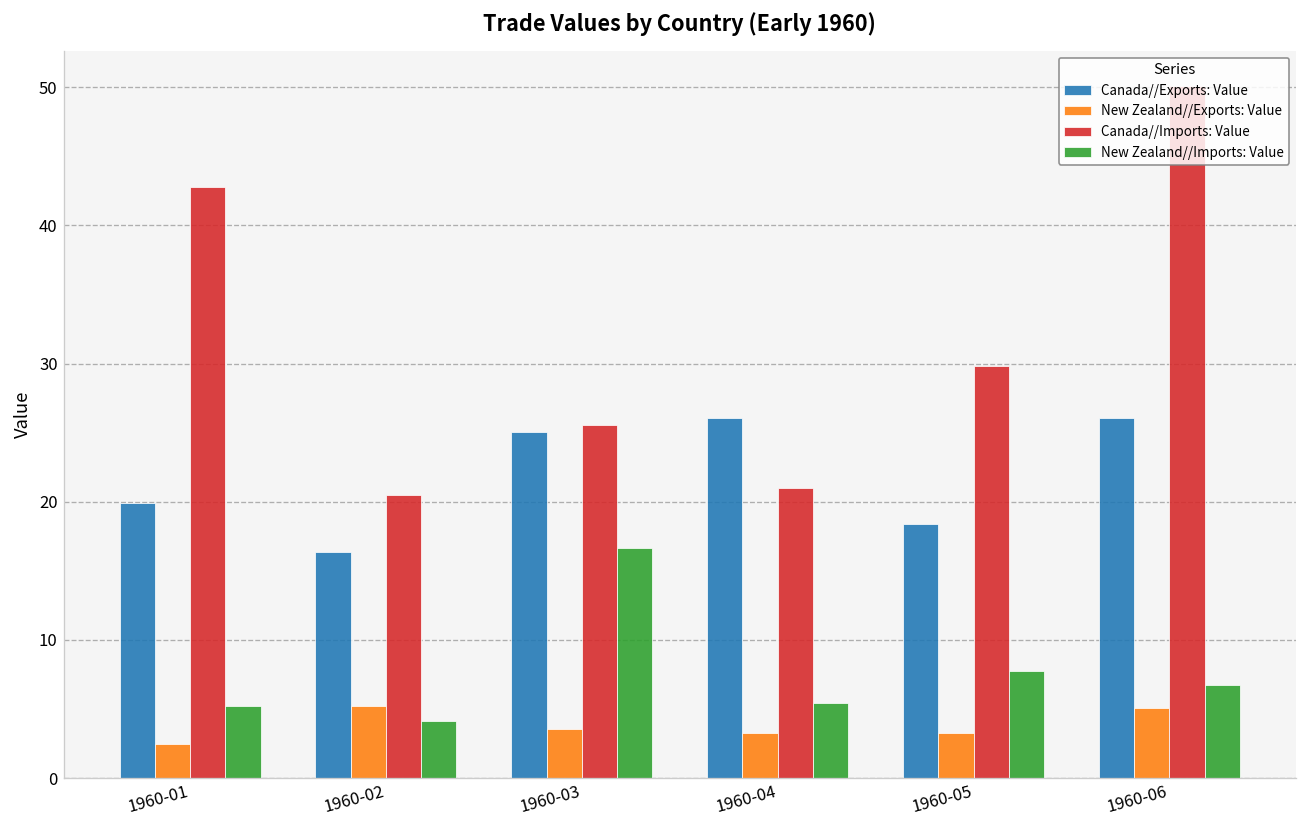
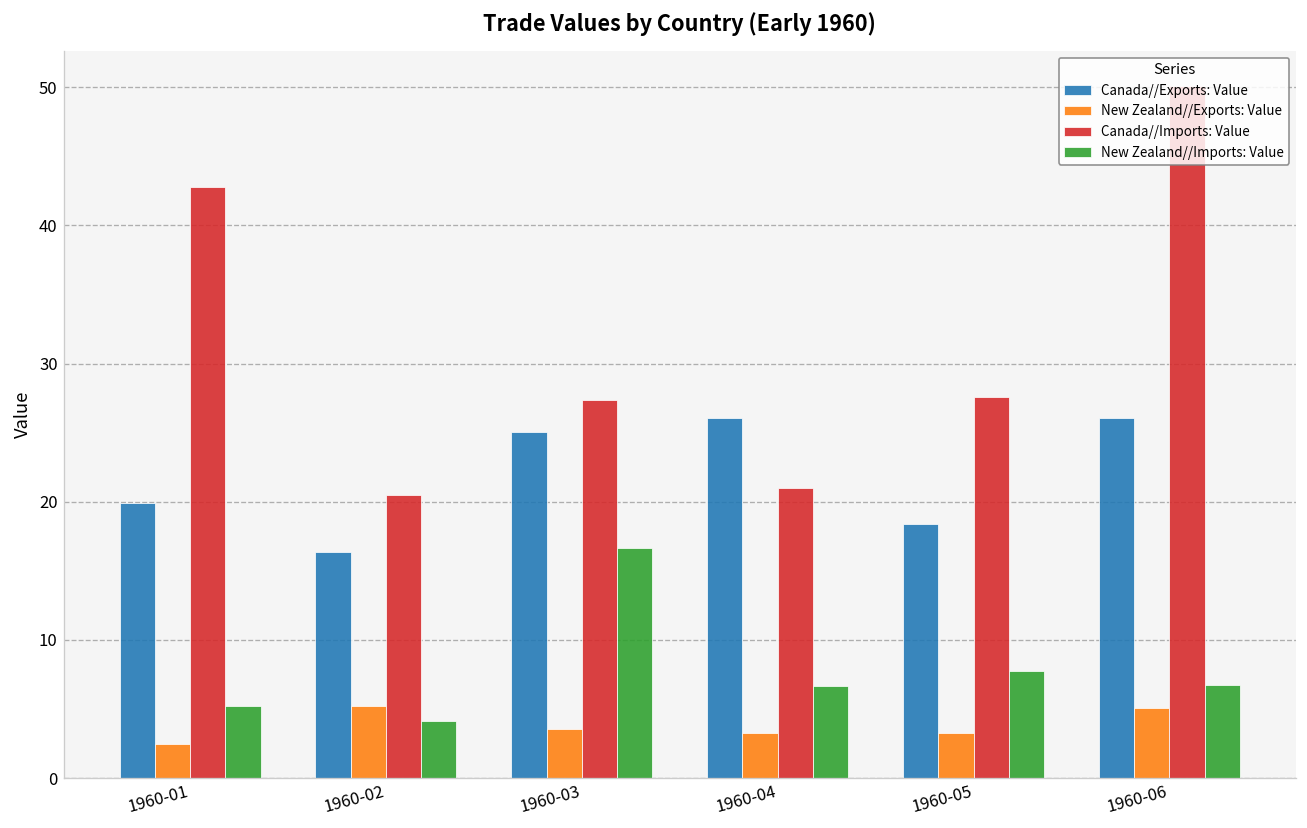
  {
    "Canada//Exports: Value": {
      "1960-01": 19.9,
      "1960-02": 16.4,
      "1960-03": 25.1,
      "1960-04": 26.1,
      "1960-05": 18.4,
      "1960-06": 26.1
    },
    "New Zealand//Exports: Value": {
      "1960-01": 2.4,
      "1960-02": 5.2,
      "1960-03": 3.6,
      "1960-04": 3.2,
      "1960-05": 3.3,
      "1960-06": 5.1
    },
    "Canada//Imports: Value": {
      "1960-01": 42.8,
      "1960-02": 20.5,
-     "1960-03": 25.6,
+     "1960-03": 27.3,
      "1960-04": 21.0,
-     "1960-05": 29.8
+     "1960-05": 27.6
    },
    "New Zealand//Imports: Value": {
      "1960-01": 5.2,
      "1960-02": 4.1,
      "1960-03": 16.7,
-     "1960-04": 5.4,
+     "1960-04": 6.7,
      "1960-05": 7.8,
      "1960-06": 6.8
    }
  }
